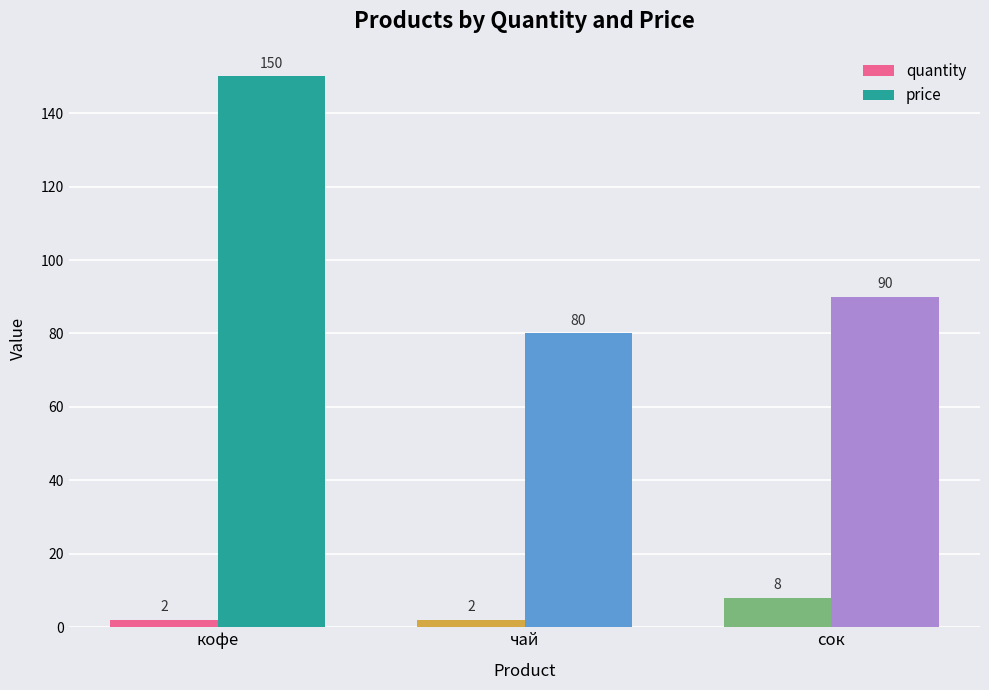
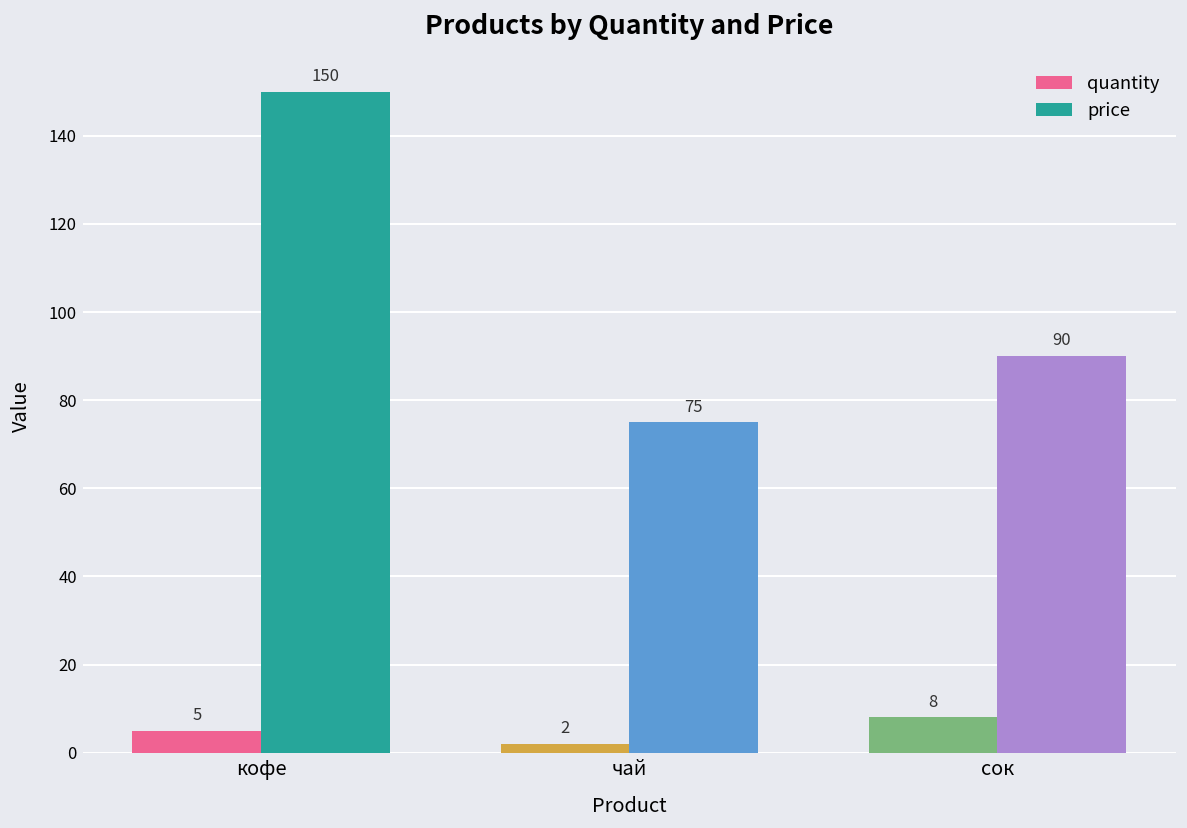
  {
    "quantity": {
-     "кофе": 2,
+     "кофе": 5,
      "чай": 2,
      "сок": 8
    },
    "price": {
      "кофе": 150,
-     "чай": 80,
+     "чай": 75,
      "сок": 90
    }
  }
